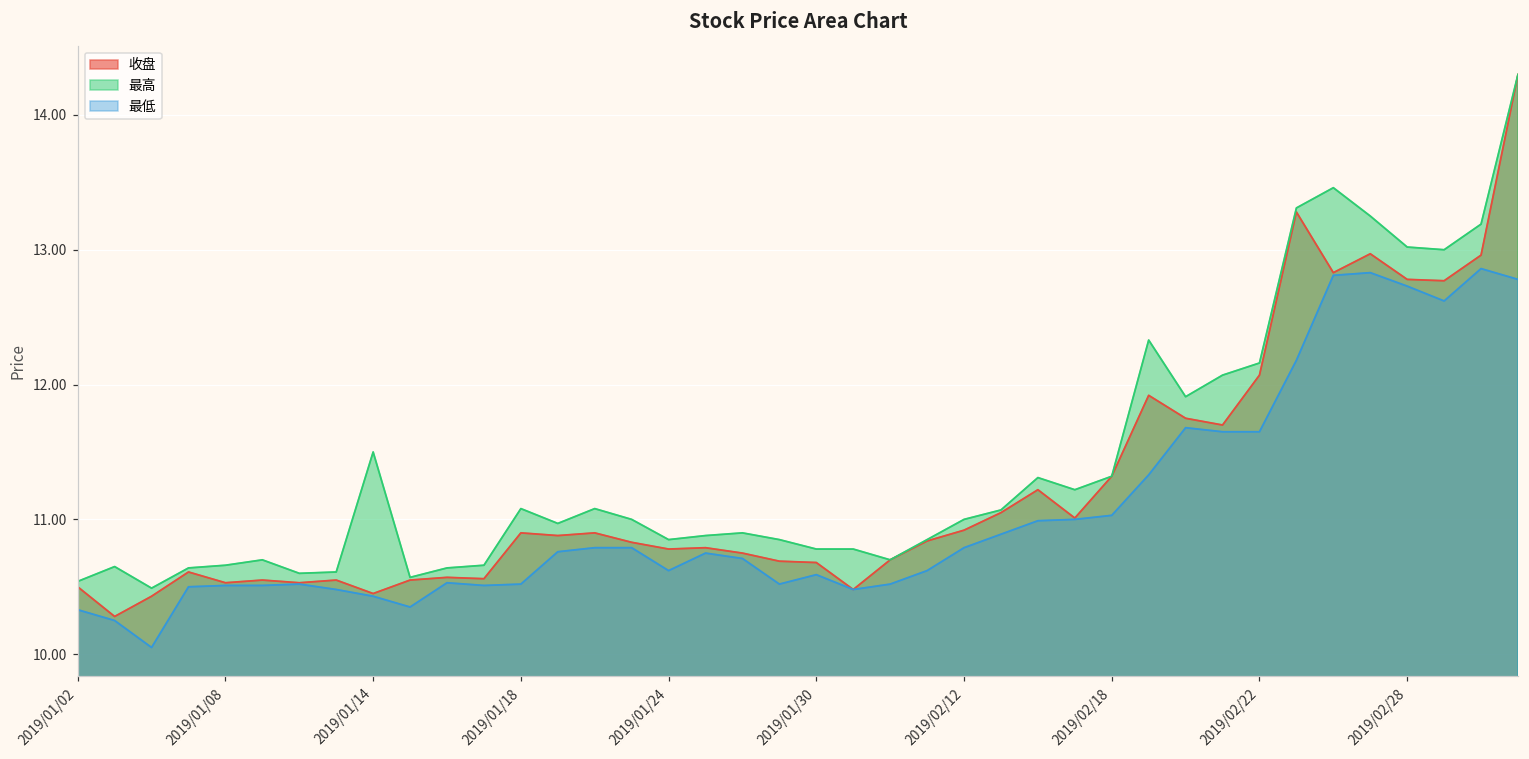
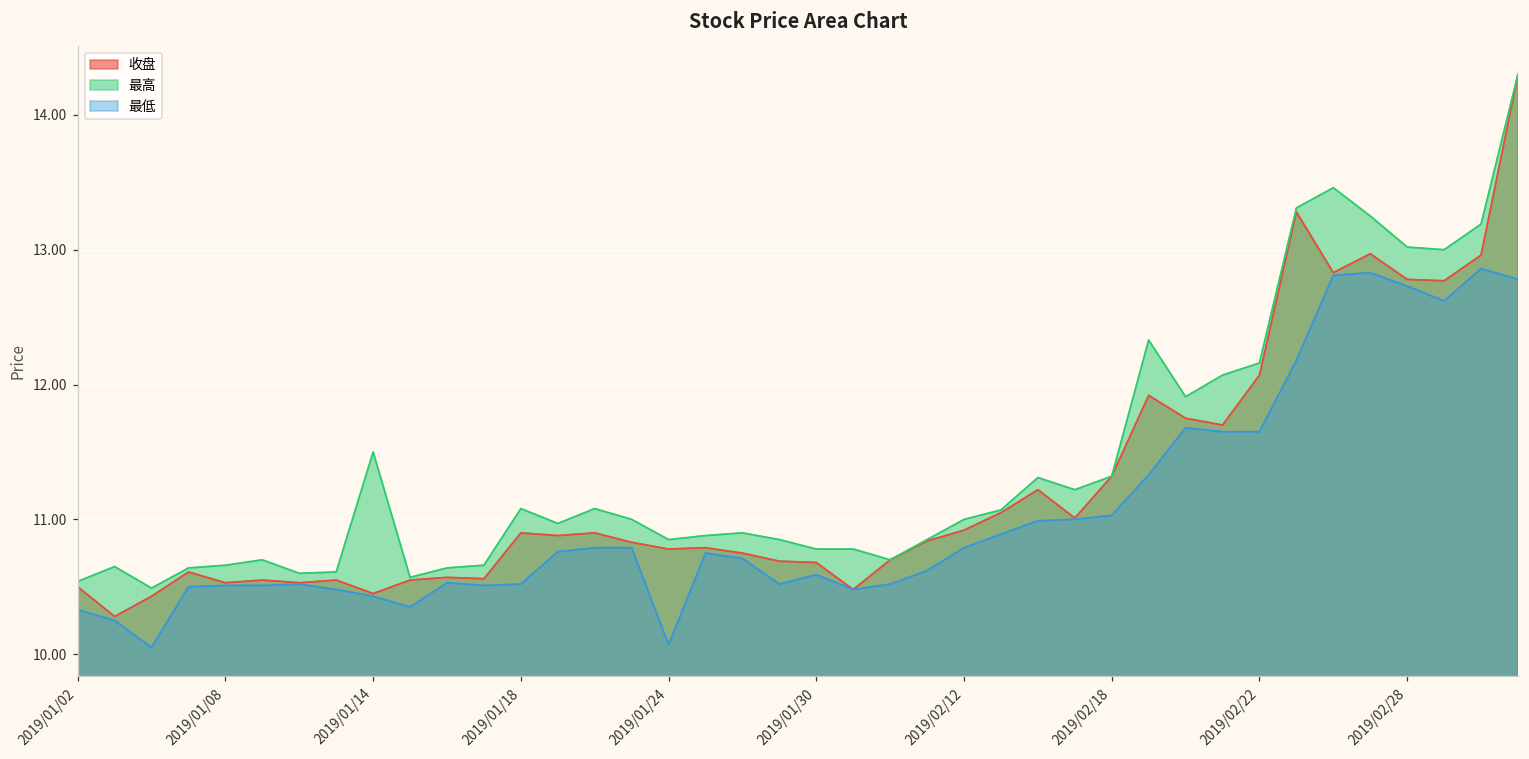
  {
    "收盘": {
      "2019/01/02": 10.50,
      "2019/01/18": 10.90,
      "2019/01/24": 10.78,
      "2019/01/30": 10.68,
      "2019/02/12": 10.92,
      "2019/02/22": 12.07,
      "2019/02/28": 12.78
    },
    "最高": {
      "2019/01/02": 10.54,
      "2019/01/08": 10.66,
      "2019/01/14": 11.50,
      "2019/01/18": 11.08,
      "2019/01/24": 10.85,
      "2019/01/30": 10.78,
      "2019/02/12": 11.00,
      "2019/02/22": 12.16,
      "2019/02/28": 13.02
    },
    "最低": {
      "2019/01/02": 10.33,
      "2019/01/18": 10.52,
-     "2019/01/24": 10.62,
+     "2019/01/24": 10.07,
      "2019/01/30": 10.59,
      "2019/02/12": 10.79,
      "2019/02/18": 11.03,
      "2019/02/22": 11.65,
      "2019/02/28": 12.73
    }
  }
